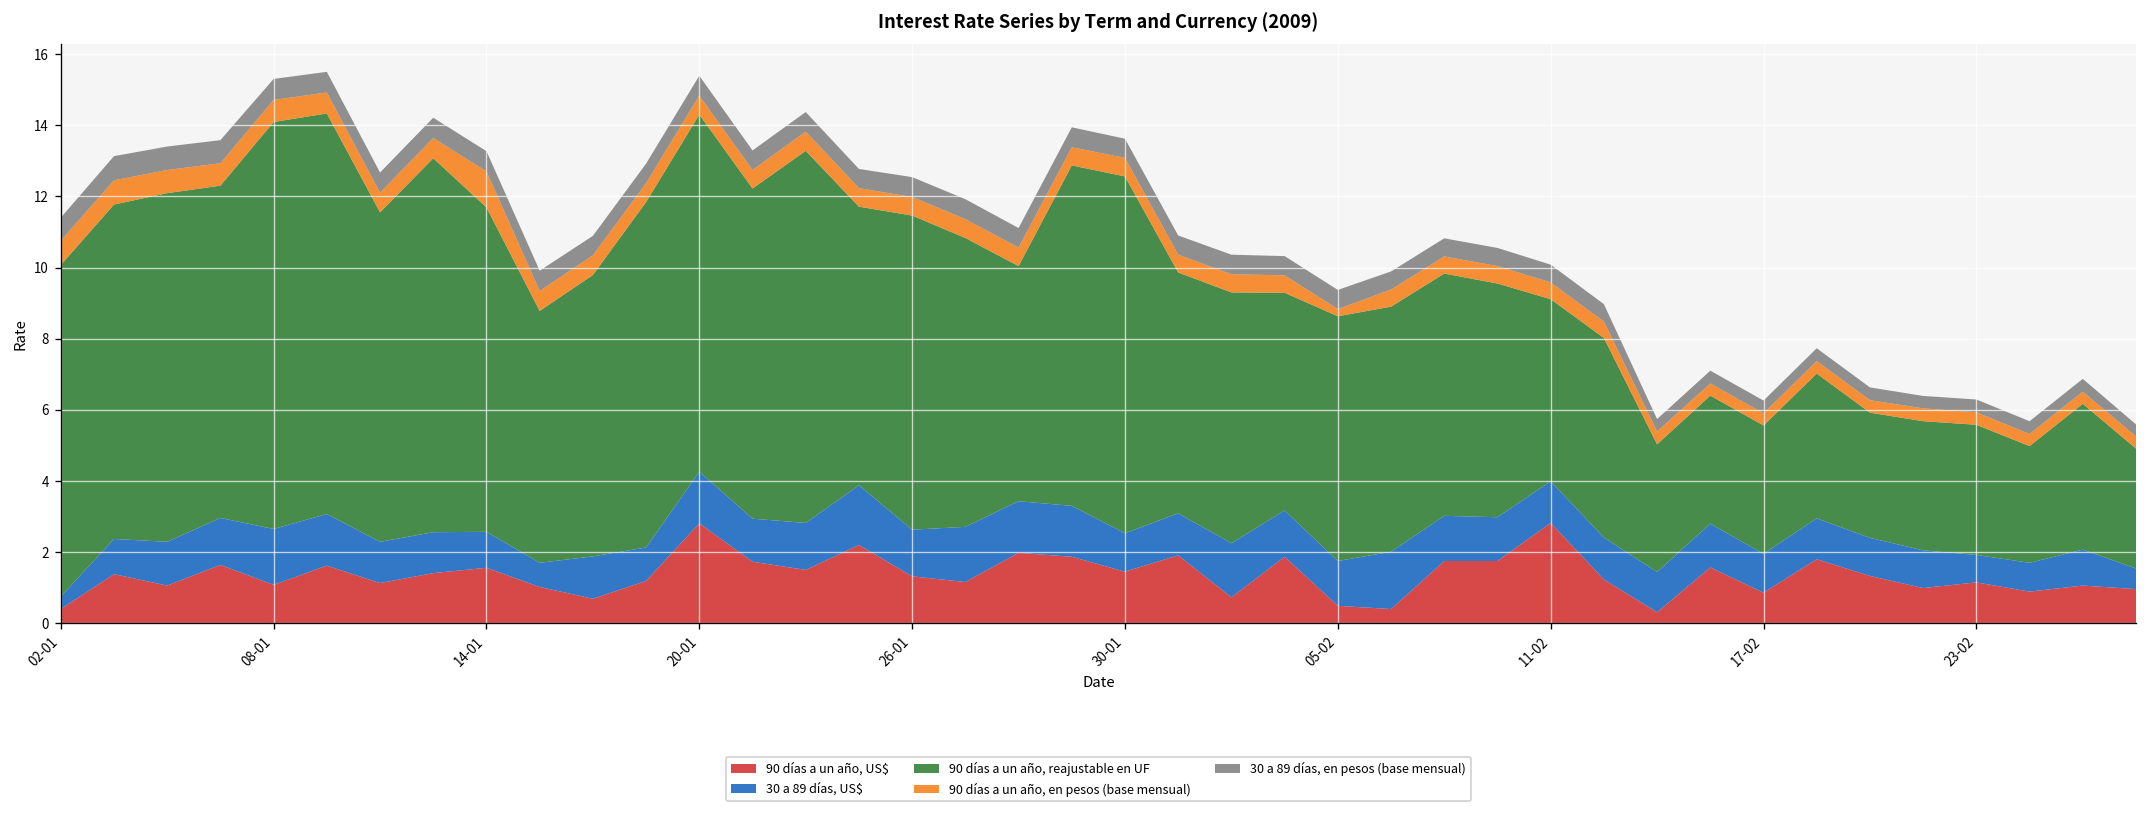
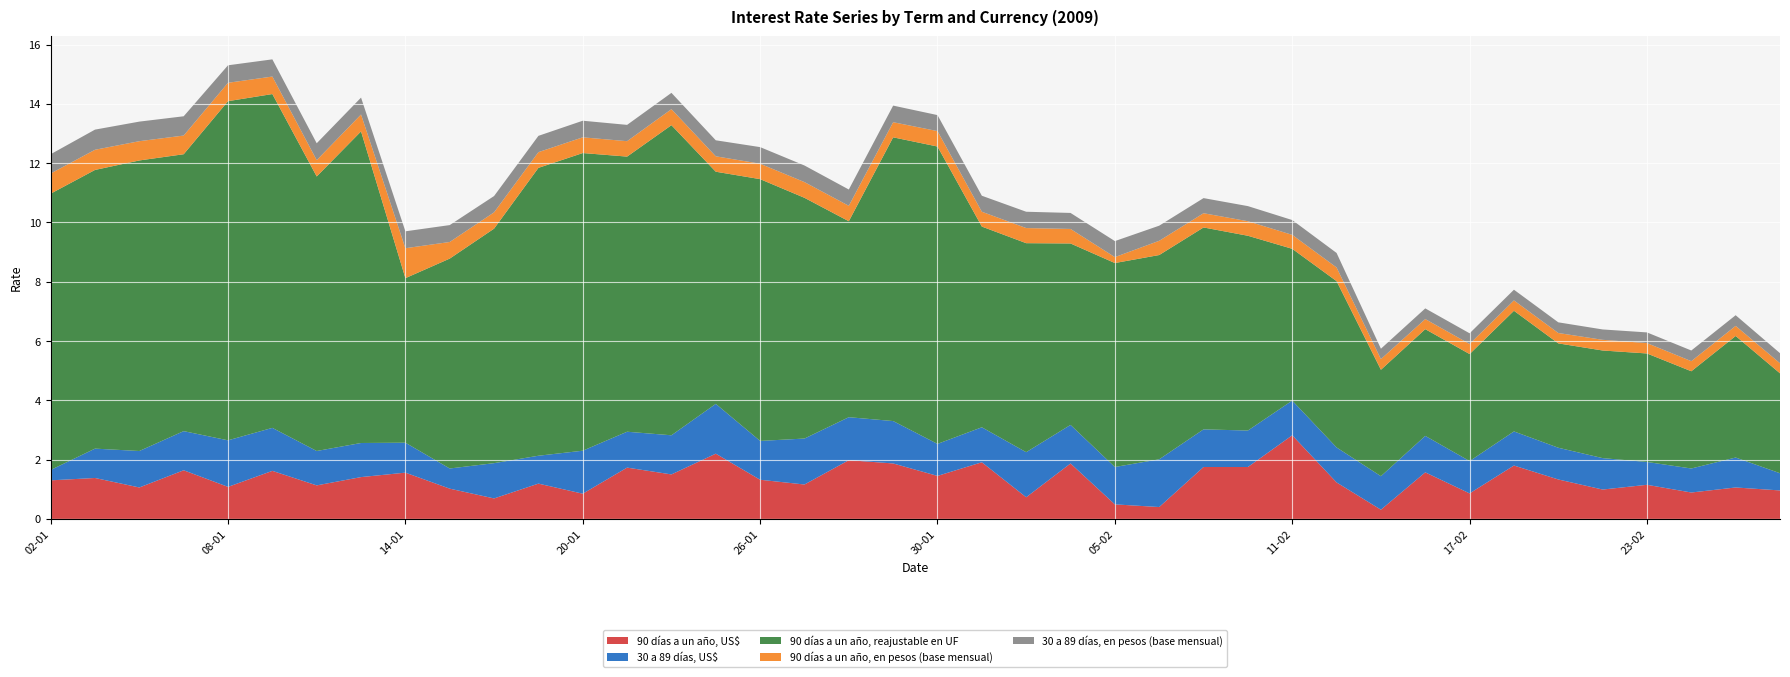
  {
    "90 días a un año, US$": {
-     "02-01": 0.4,
+     "02-01": 1.3,
      "08-01": 1.1,
      "14-01": 1.6,
-     "20-01": 2.8,
+     "20-01": 0.9,
      "26-01": 1.3,
      "30-01": 1.5,
      "05-02": 0.5,
      "11-02": 2.8,
      "17-02": 0.9,
      "23-02": 1.2
    },
    "30 a 89 días, US$": {
      "02-01": 0.3,
      "08-01": 1.6,
      "14-01": 1.0,
      "20-01": 1.4,
      "26-01": 1.3,
      "30-01": 1.1,
      "05-02": 1.3,
      "11-02": 1.2,
      "17-02": 1.1,
      "23-02": 0.8
    },
    "90 días a un año, reajustable en UF": {
      "02-01": 9.3,
      "08-01": 11.4,
-     "14-01": 9.1,
+     "14-01": 5.6,
      "20-01": 10.0,
      "26-01": 8.8,
      "30-01": 10.0,
      "05-02": 6.9,
      "11-02": 5.1,
      "17-02": 3.6,
      "23-02": 3.7
    },
    "90 días a un año, en pesos (base mensual)": {
      "02-01": 0.7,
      "08-01": 0.6,
      "14-01": 1.0,
      "20-01": 0.5,
      "26-01": 0.5,
      "30-01": 0.5,
      "05-02": 0.2,
      "11-02": 0.5,
      "17-02": 0.3,
      "23-02": 0.3
    },
    "30 a 89 días, en pesos (base mensual)": {
      "02-01": 0.7,
      "08-01": 0.6,
      "14-01": 0.6,
      "20-01": 0.6,
      "26-01": 0.6,
      "30-01": 0.5,
      "05-02": 0.5,
      "11-02": 0.5,
      "17-02": 0.4,
      "23-02": 0.4
    }
  }
